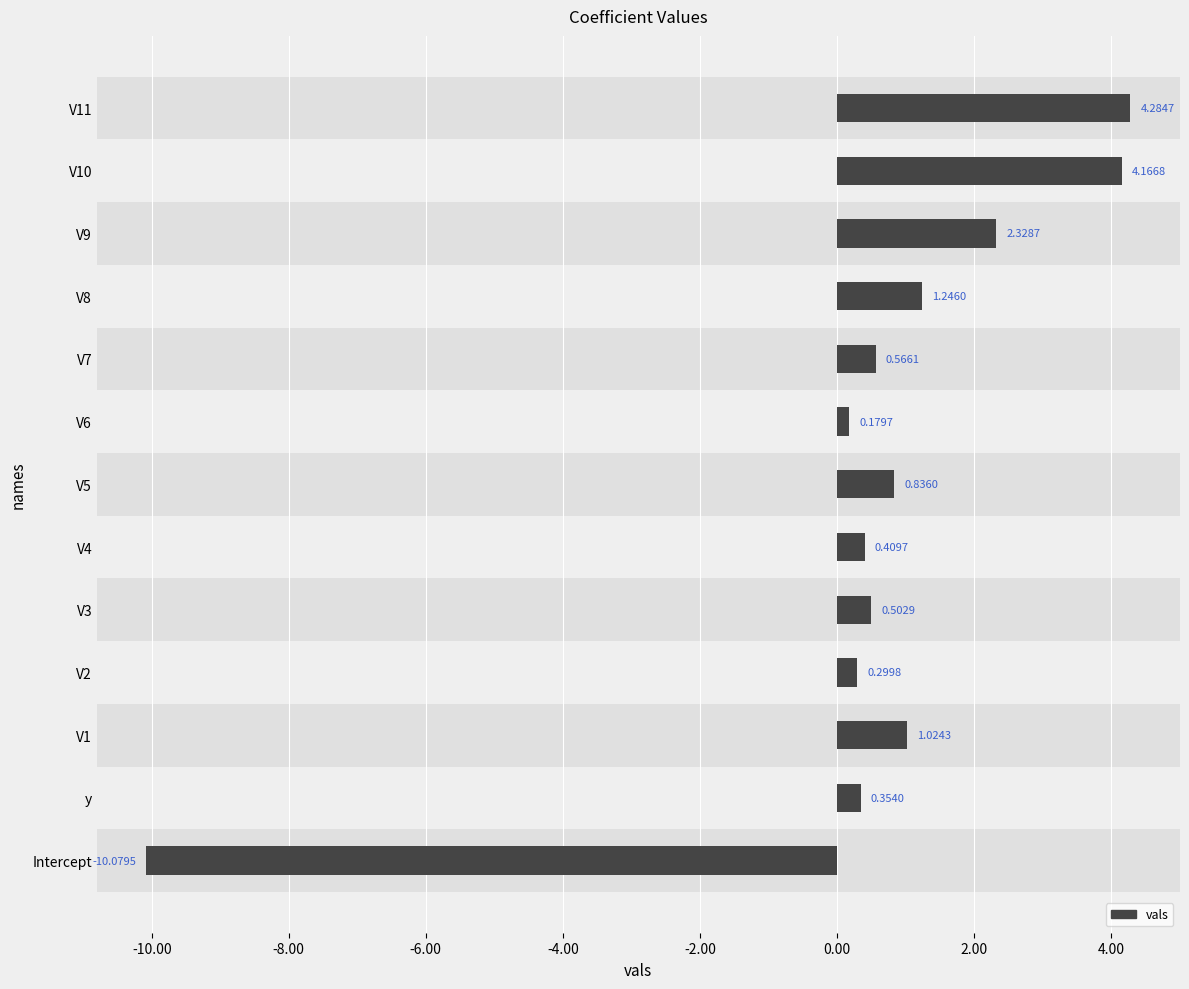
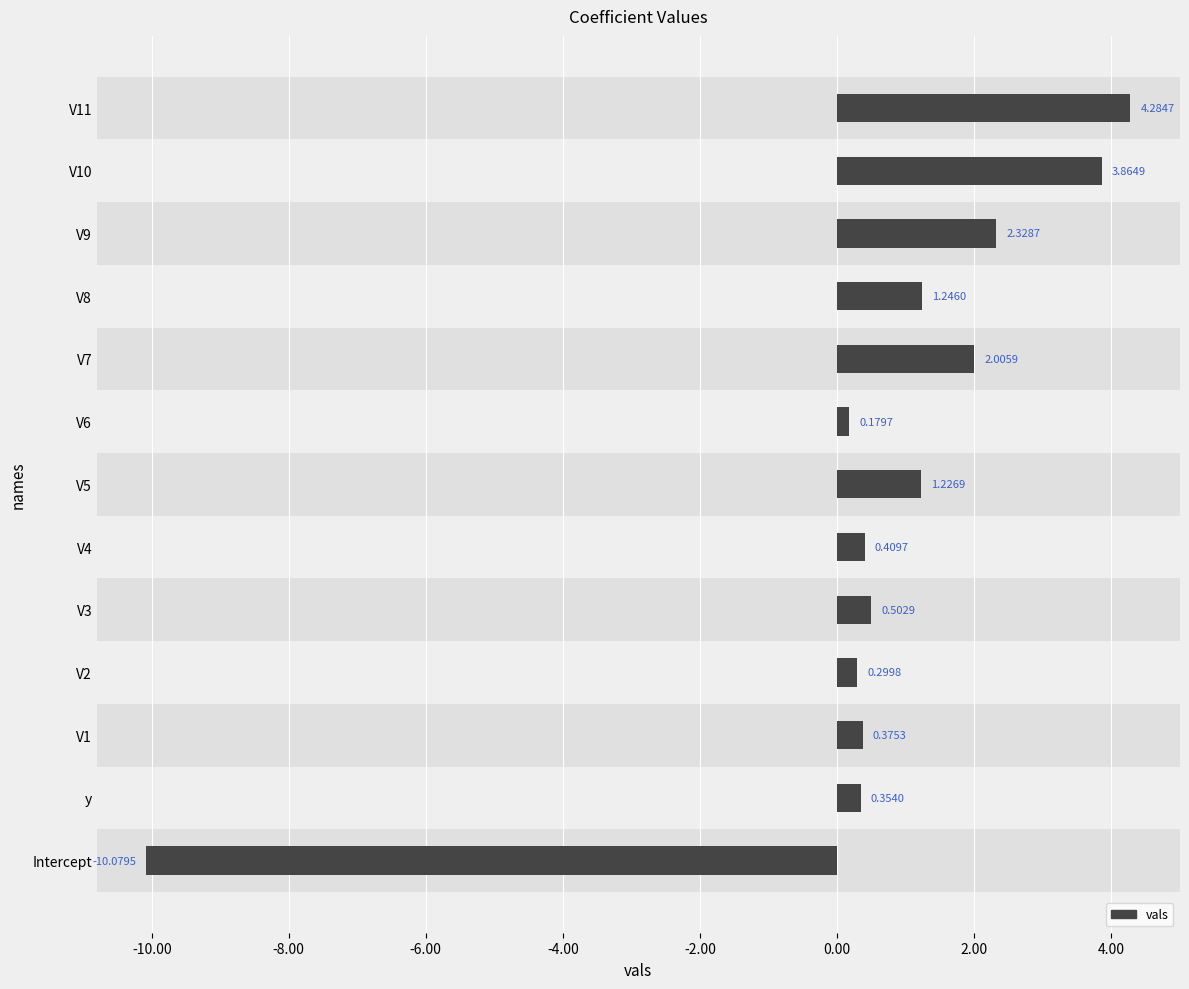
  {
    "V11": 4.2847,
-   "V10": 4.1668,
+   "V10": 3.8649,
    "V9": 2.3287,
    "V8": 1.2460,
-   "V7": 0.5661,
+   "V7": 2.0059,
    "V6": 0.1797,
-   "V5": 0.8360,
+   "V5": 1.2269,
    "V4": 0.4097,
    "V3": 0.5029,
    "V2": 0.2998,
-   "V1": 1.0243,
+   "V1": 0.3753,
    "y": 0.3540,
    "Intercept": -10.0795
  }
